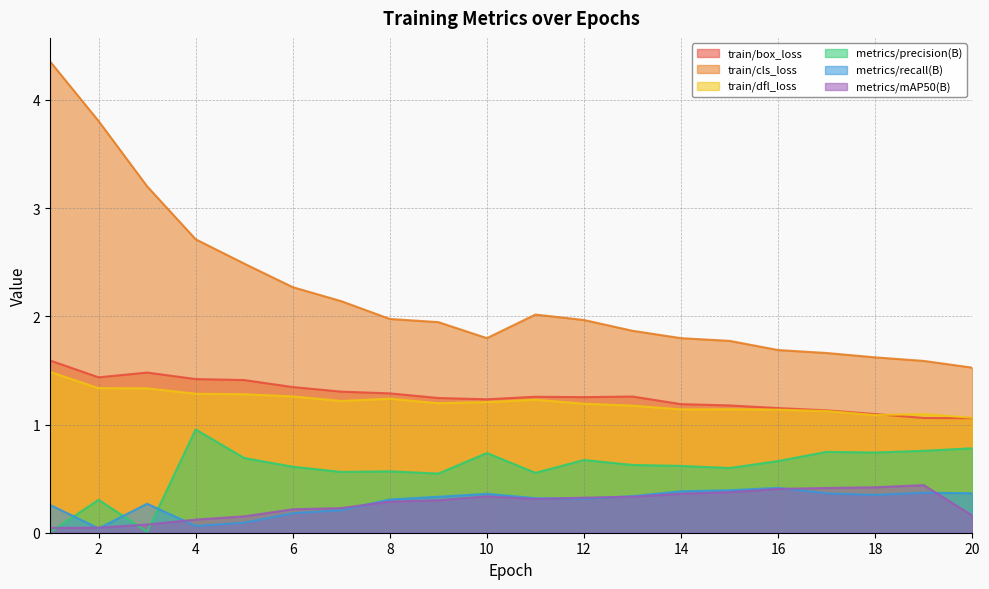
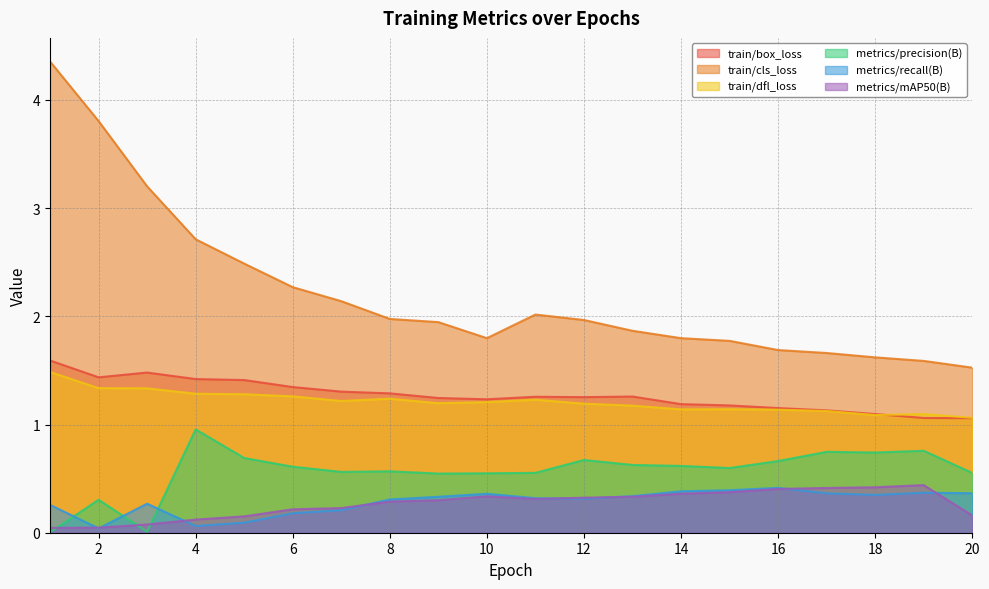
  {
    "train/dfl_loss": {
      "2": 1.34,
      "4": 1.28,
      "6": 1.26,
      "8": 1.24,
      "10": 1.21,
      "12": 1.19,
      "14": 1.14
    },
    "metrics/precision(B)": {
      "2": 0.30,
      "4": 0.95,
      "6": 0.61,
      "8": 0.57,
-     "10": 0.74,
+     "10": 0.55,
      "12": 0.67,
      "14": 0.62,
      "16": 0.66,
      "18": 0.74,
-     "20": 0.78
+     "20": 0.55
    },
    "metrics/recall(B)": {
      "4": 0.06,
      "6": 0.18,
      "18": 0.35,
      "20": 0.36
    },
    "metrics/mAP50(B)": {
      "4": 0.12,
      "6": 0.22,
      "18": 0.42,
      "20": 0.16
    }
  }
